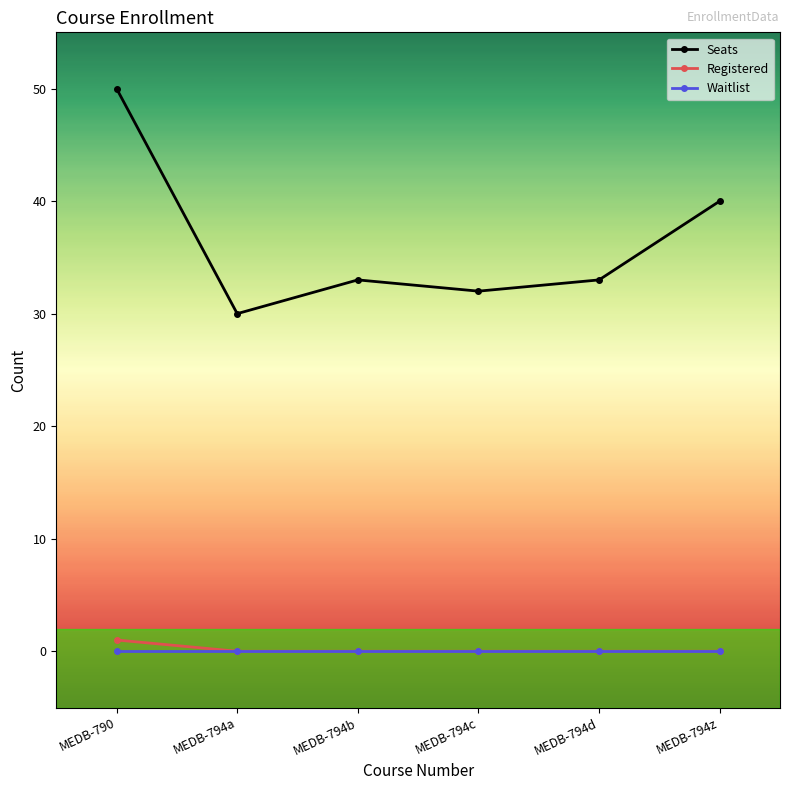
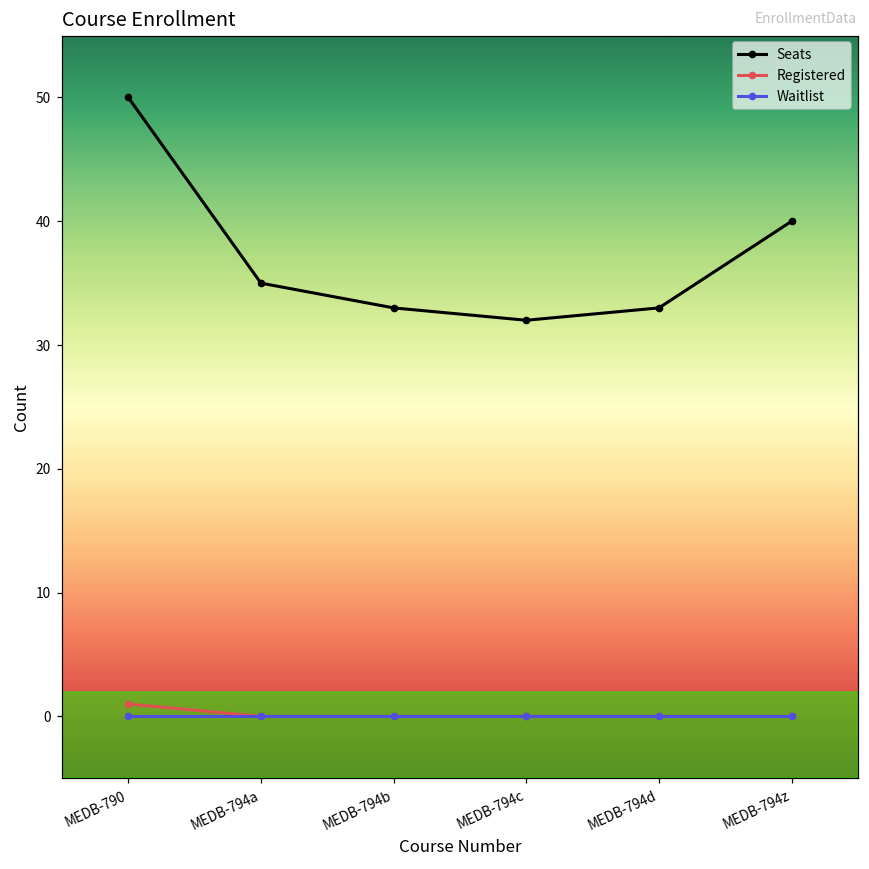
  {
    "Seats": {
      "MEDB-790": 50,
-     "MEDB-794a": 30,
+     "MEDB-794a": 35,
      "MEDB-794b": 33,
      "MEDB-794c": 32,
      "MEDB-794d": 33,
      "MEDB-794z": 40
    }
  }
